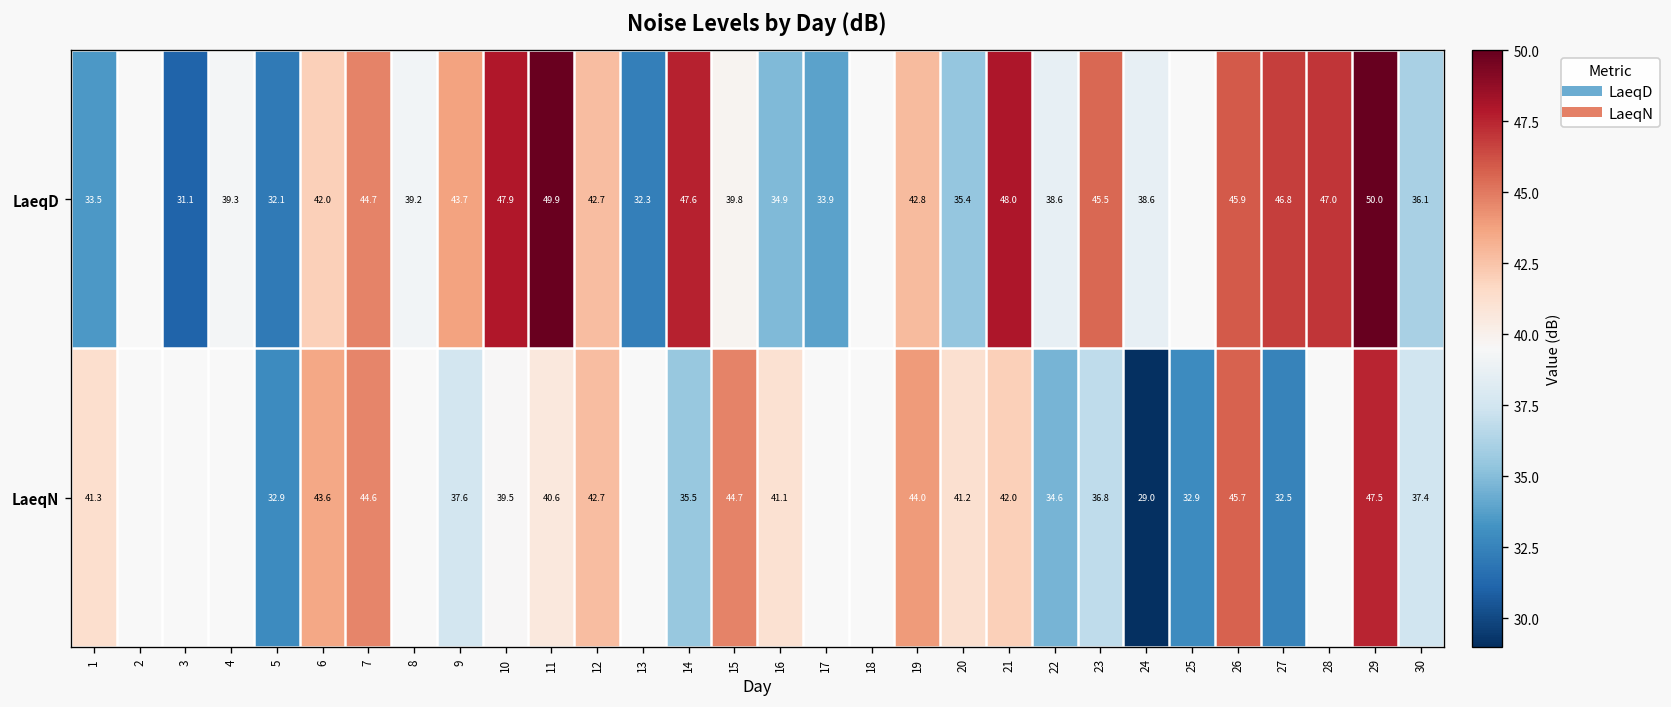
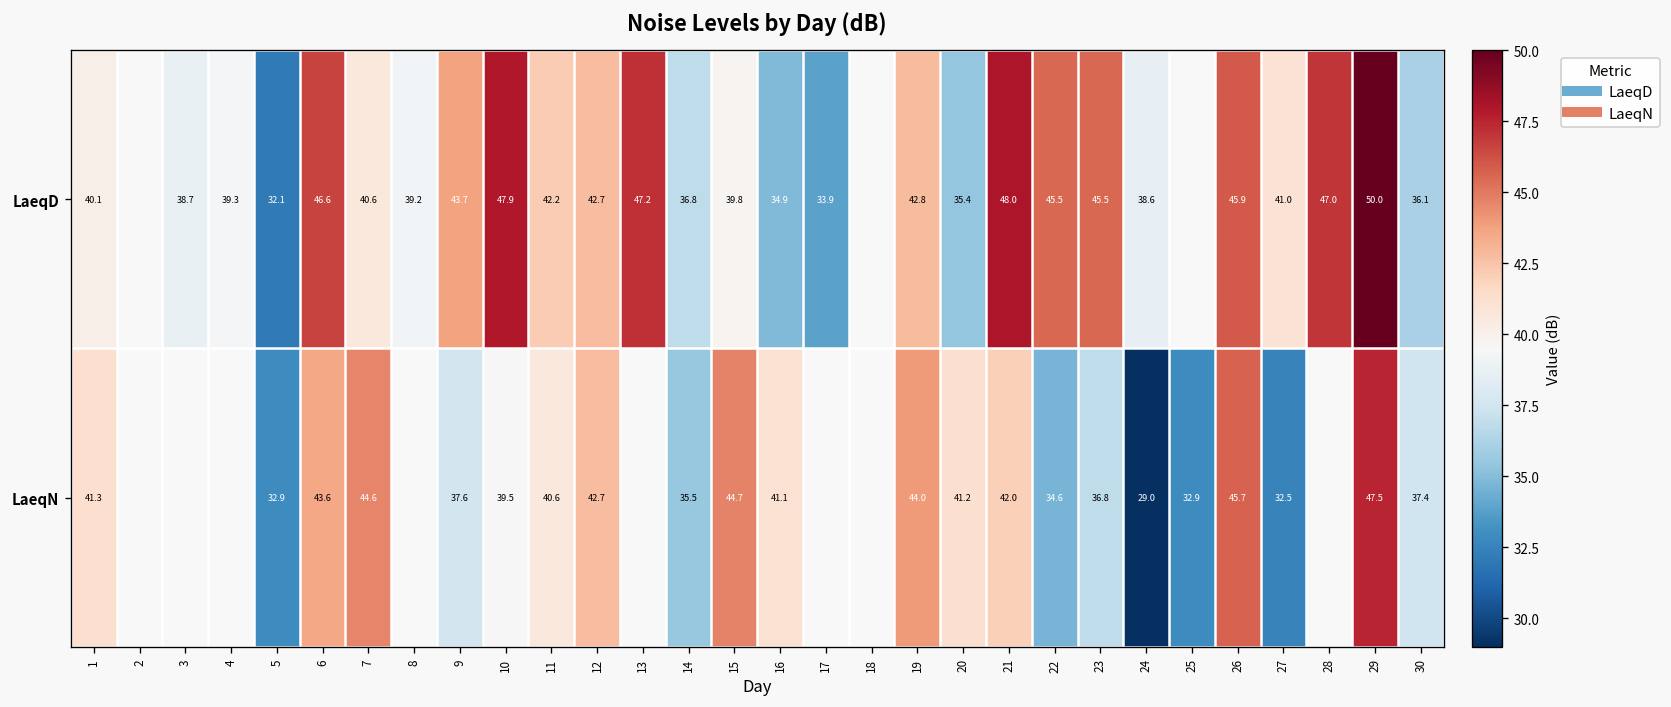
  {
    "LaeqD": {
-     "1": 33.5,
-     "3": 31.1,
+     "1": 40.1,
+     "3": 38.7,
      "4": 39.3,
      "5": 32.1,
-     "6": 42.0,
-     "7": 44.7,
+     "6": 46.6,
+     "7": 40.6,
      "8": 39.2,
      "9": 43.7,
      "10": 47.9,
-     "11": 49.9,
+     "11": 42.2,
      "12": 42.7,
-     "13": 32.3,
-     "14": 47.6,
+     "13": 47.2,
+     "14": 36.8,
      "15": 39.8,
      "16": 34.9,
      "17": 33.9,
      "19": 42.8,
      "20": 35.4,
      "21": 48.0,
-     "22": 38.6,
+     "22": 45.5,
      "23": 45.5,
      "24": 38.6,
      "26": 45.9,
-     "27": 46.8,
+     "27": 41.0,
      "28": 47.0,
      "29": 50.0,
      "30": 36.1
    },
    "LaeqN": {
      "1": 41.3,
      "5": 32.9,
      "6": 43.6,
      "7": 44.6,
      "9": 37.6,
      "10": 39.5,
      "11": 40.6,
      "12": 42.7,
      "14": 35.5,
      "15": 44.7,
      "16": 41.1,
      "19": 44.0,
      "20": 41.2,
      "21": 42.0,
      "22": 34.6,
      "23": 36.8,
      "24": 29.0,
      "25": 32.9,
      "26": 45.7,
      "27": 32.5,
      "29": 47.5,
      "30": 37.4
    }
  }
